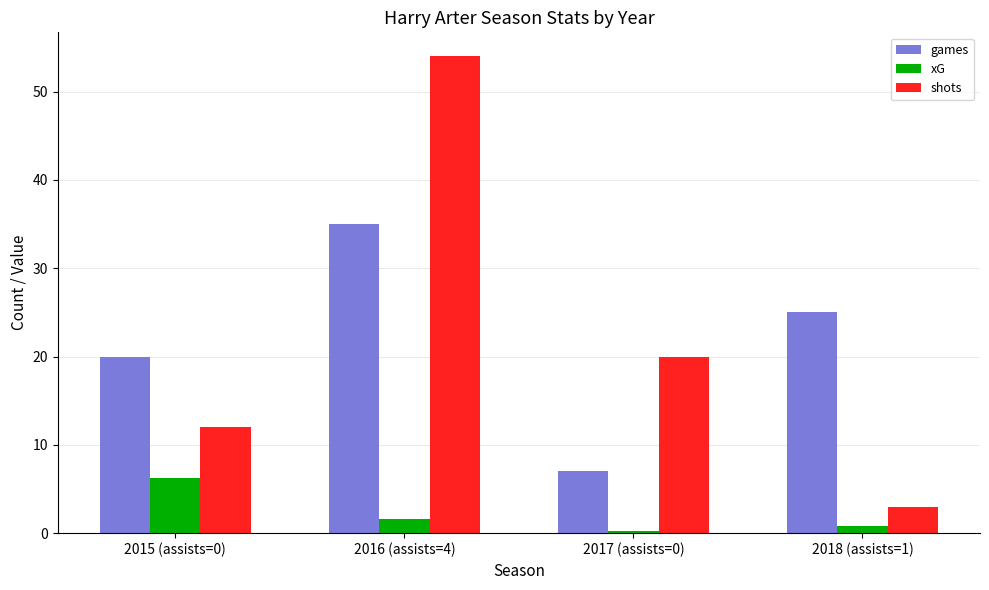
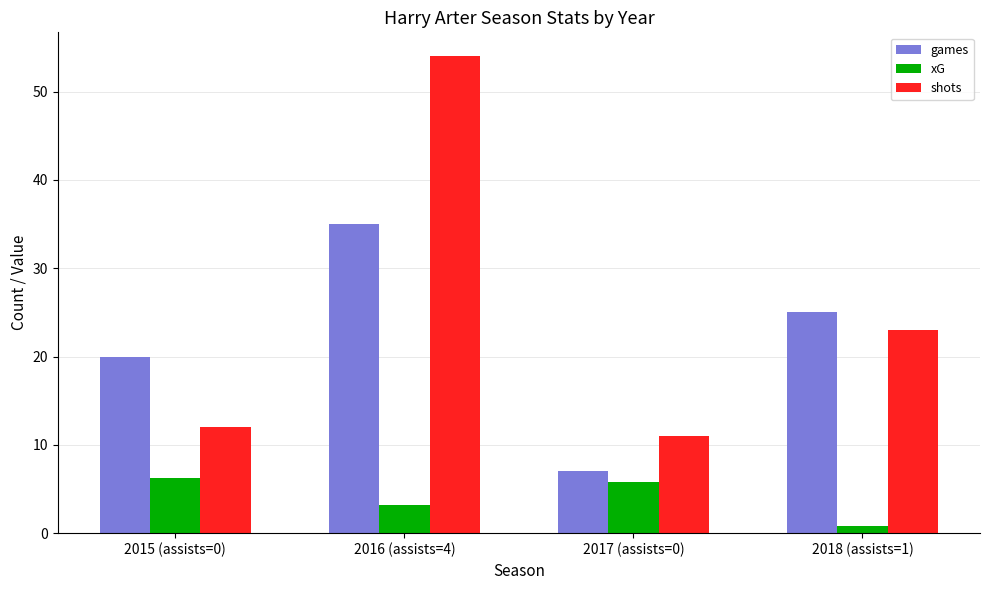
  {
    "games": {
      "2015 (assists=0)": 20,
      "2016 (assists=4)": 35,
      "2017 (assists=0)": 7,
      "2018 (assists=1)": 25
    },
    "xG": {
      "2015 (assists=0)": 6,
-     "2016 (assists=4)": 2,
-     "2017 (assists=0)": 0,
+     "2016 (assists=4)": 3,
+     "2017 (assists=0)": 6,
      "2018 (assists=1)": 1
    },
    "shots": {
      "2015 (assists=0)": 12,
      "2016 (assists=4)": 54,
-     "2017 (assists=0)": 20,
-     "2018 (assists=1)": 3
+     "2017 (assists=0)": 11,
+     "2018 (assists=1)": 23
    }
  }
